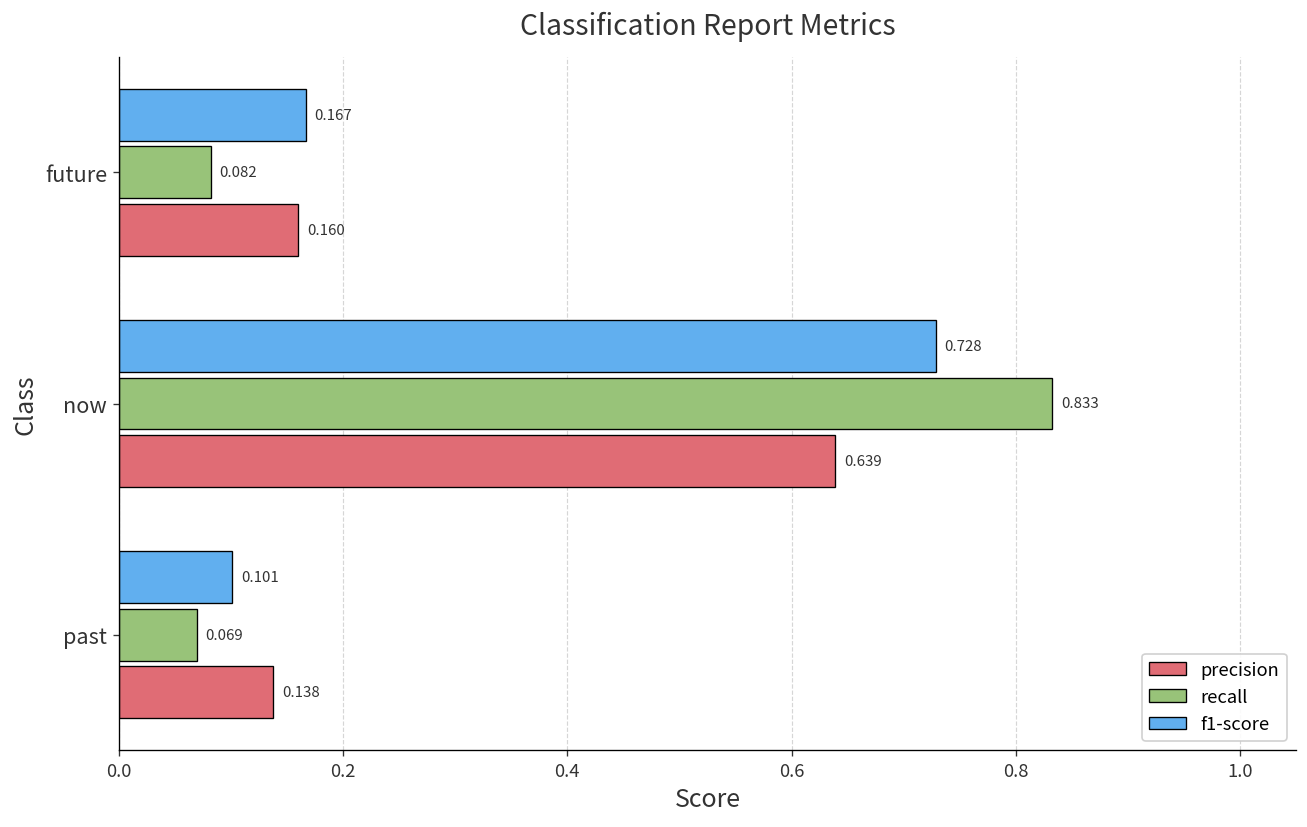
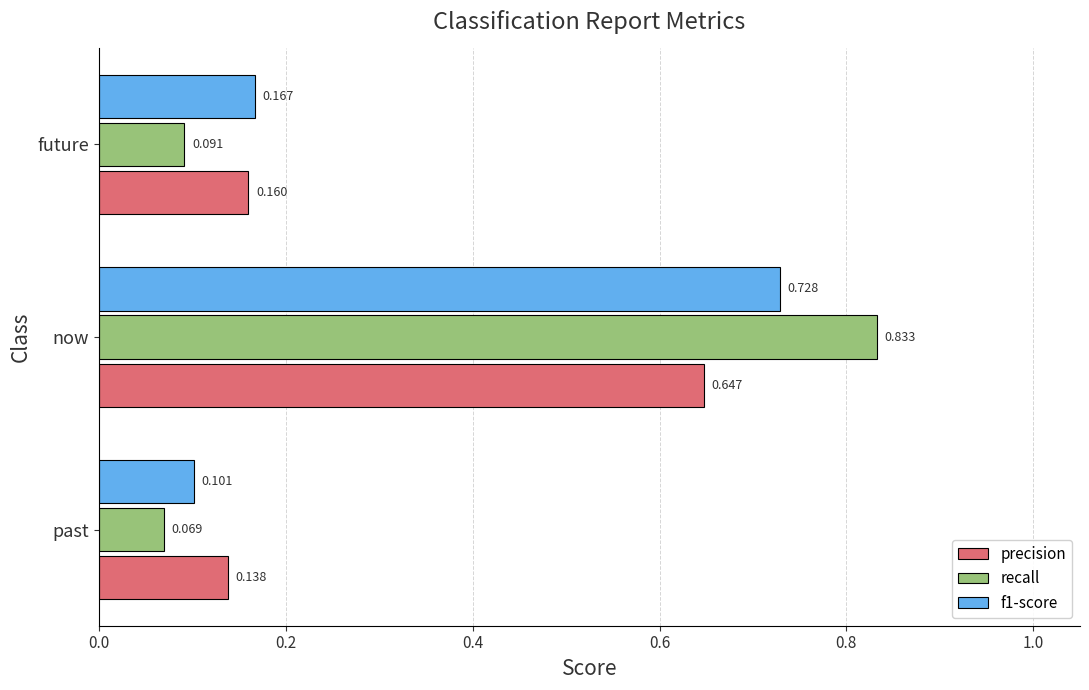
  {
    "precision": {
      "future": 0.160,
-     "now": 0.639,
+     "now": 0.647,
      "past": 0.138
    },
    "recall": {
-     "future": 0.082,
+     "future": 0.091,
      "now": 0.833,
      "past": 0.069
    },
    "f1-score": {
      "future": 0.167,
      "now": 0.728,
      "past": 0.101
    }
  }
